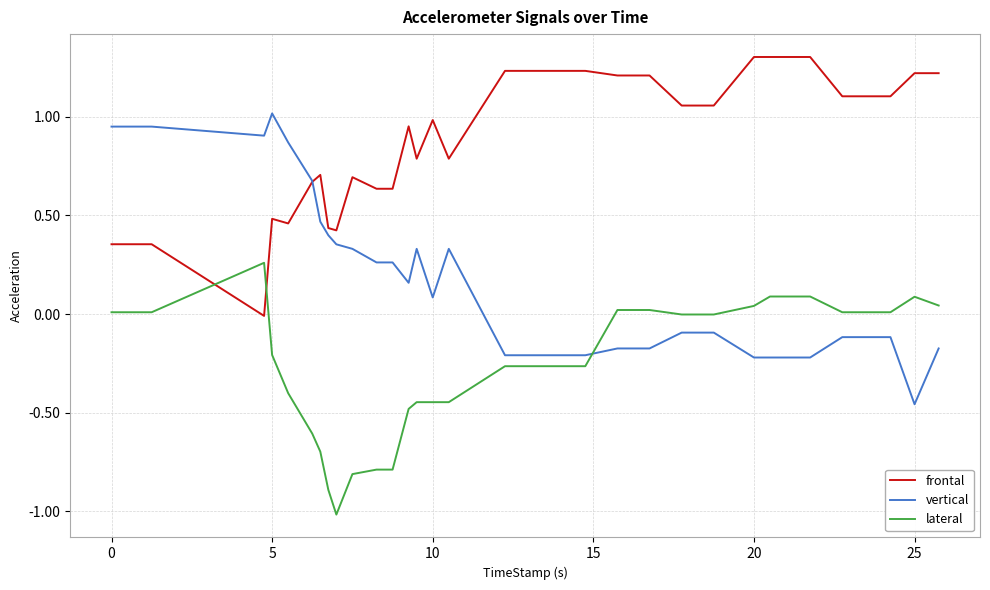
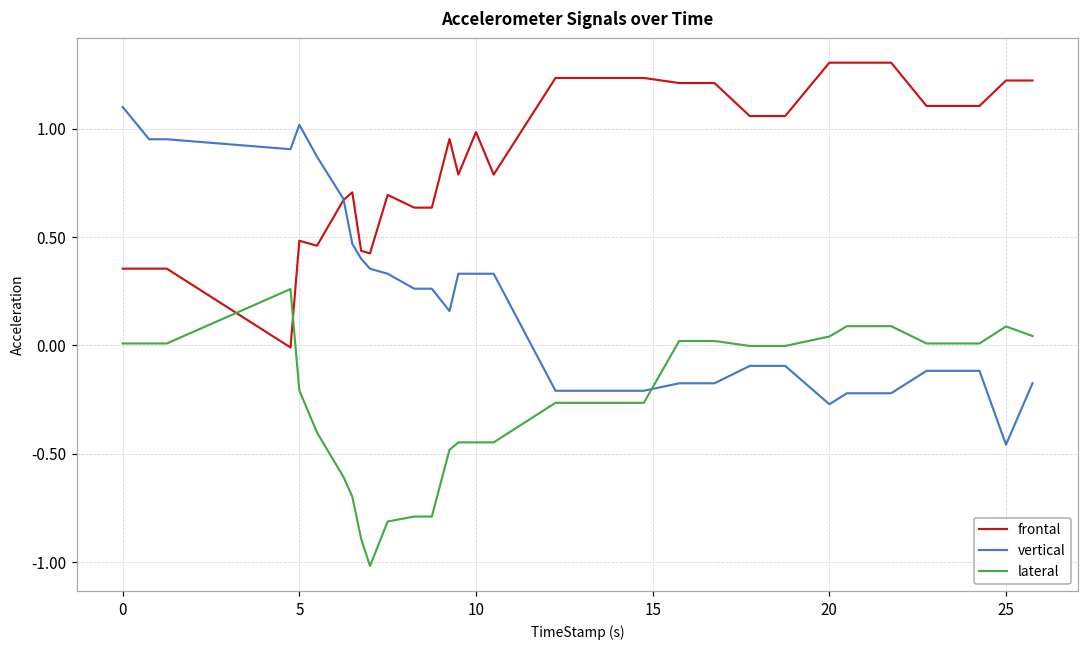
  {
    "frontal": {
      "0": 0.35,
      "5": 0.48,
      "10": 0.98,
      "20": 1.30,
      "25": 1.22
    },
    "vertical": {
-     "0": 0.95,
+     "0": 1.10,
      "5": 1.02,
-     "10": 0.08,
-     "20": -0.22,
+     "10": 0.33,
+     "20": -0.27,
      "25": -0.46
    },
    "lateral": {
      "0": 0.01,
      "5": -0.21,
      "10": -0.45,
      "20": 0.04,
      "25": 0.09
    }
  }
